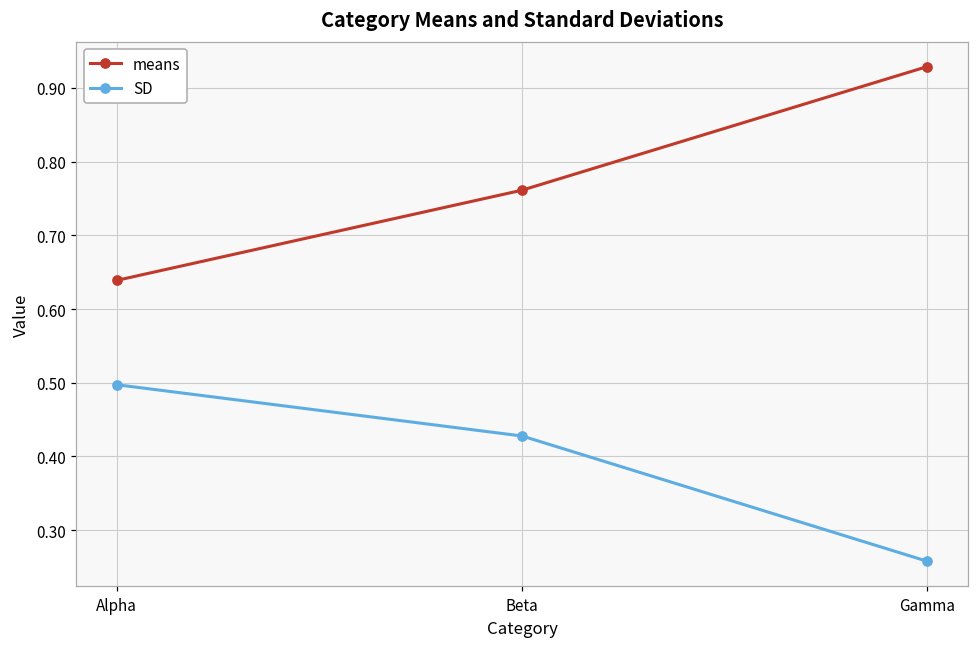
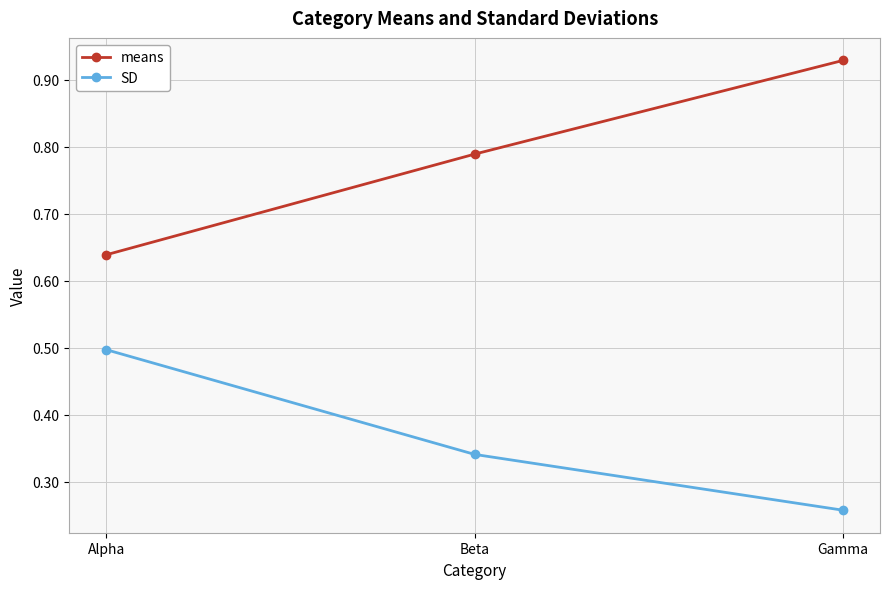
  {
    "means": {
      "Alpha": 0.64,
-     "Beta": 0.76,
+     "Beta": 0.79,
      "Gamma": 0.93
    },
    "SD": {
      "Alpha": 0.50,
-     "Beta": 0.43,
+     "Beta": 0.34,
      "Gamma": 0.26
    }
  }
